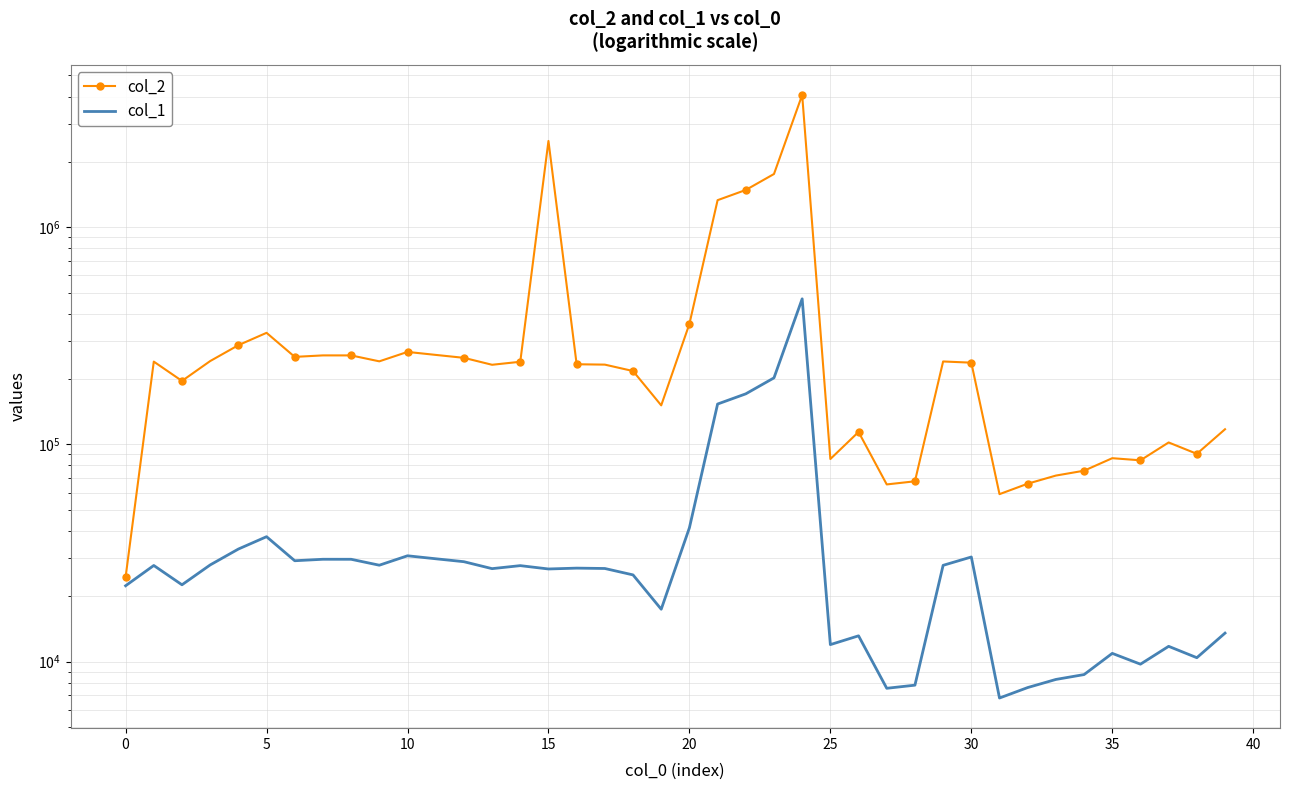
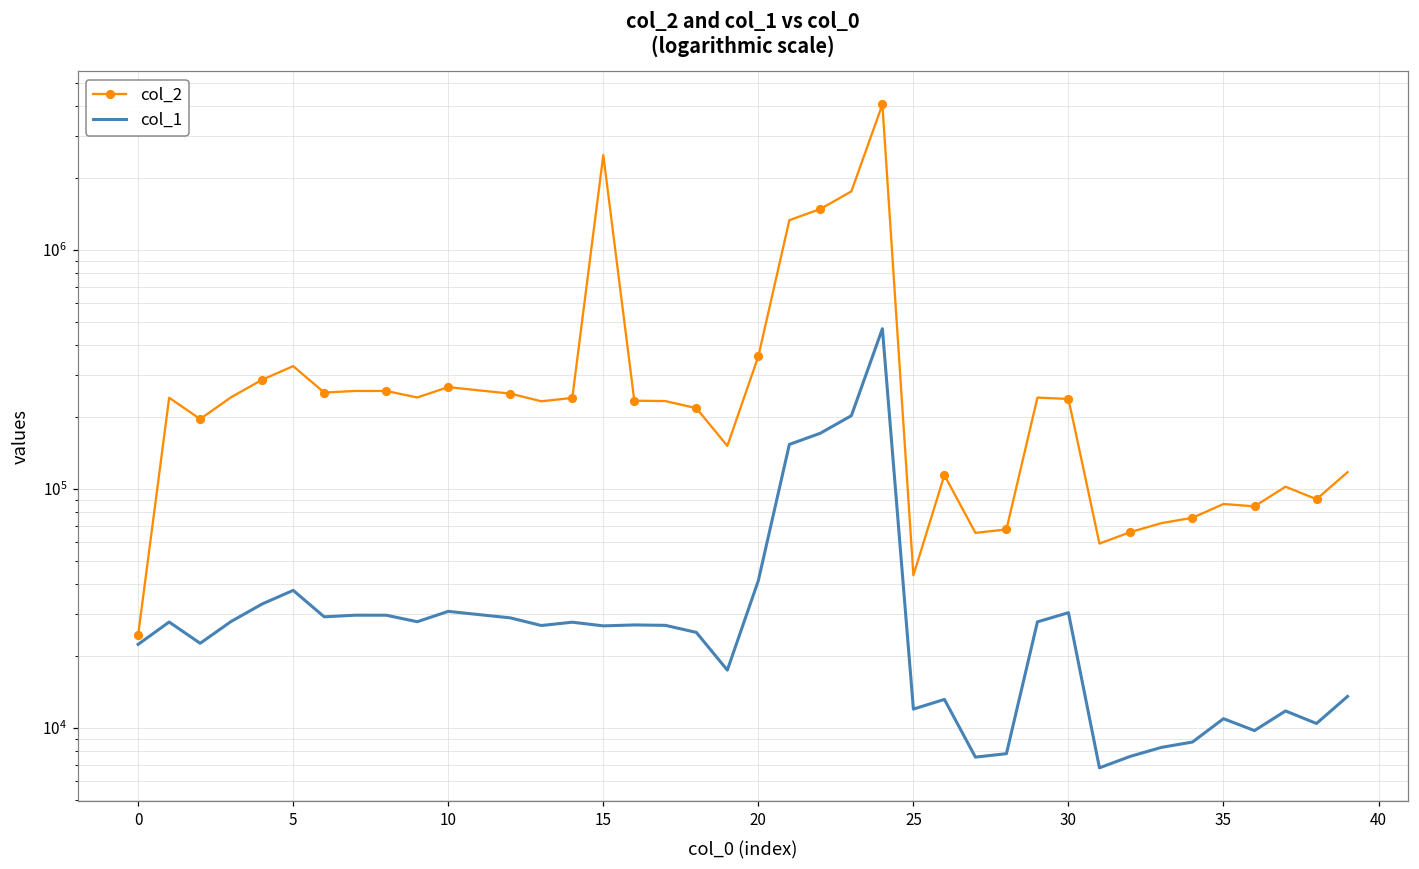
  {
    "col_2": {
      "0": 24000,
      "5": 330000,
      "10": 270000,
      "15": 2500000,
      "20": 360000,
-     "25": 86000,
+     "25": 43000,
      "30": 240000,
      "35": 86000
    },
    "col_1": {
      "0": 22000,
      "5": 38000,
      "10": 31000,
      "15": 27000,
      "20": 41000,
      "25": 12000,
      "30": 30000,
      "35": 11000
    }
  }
